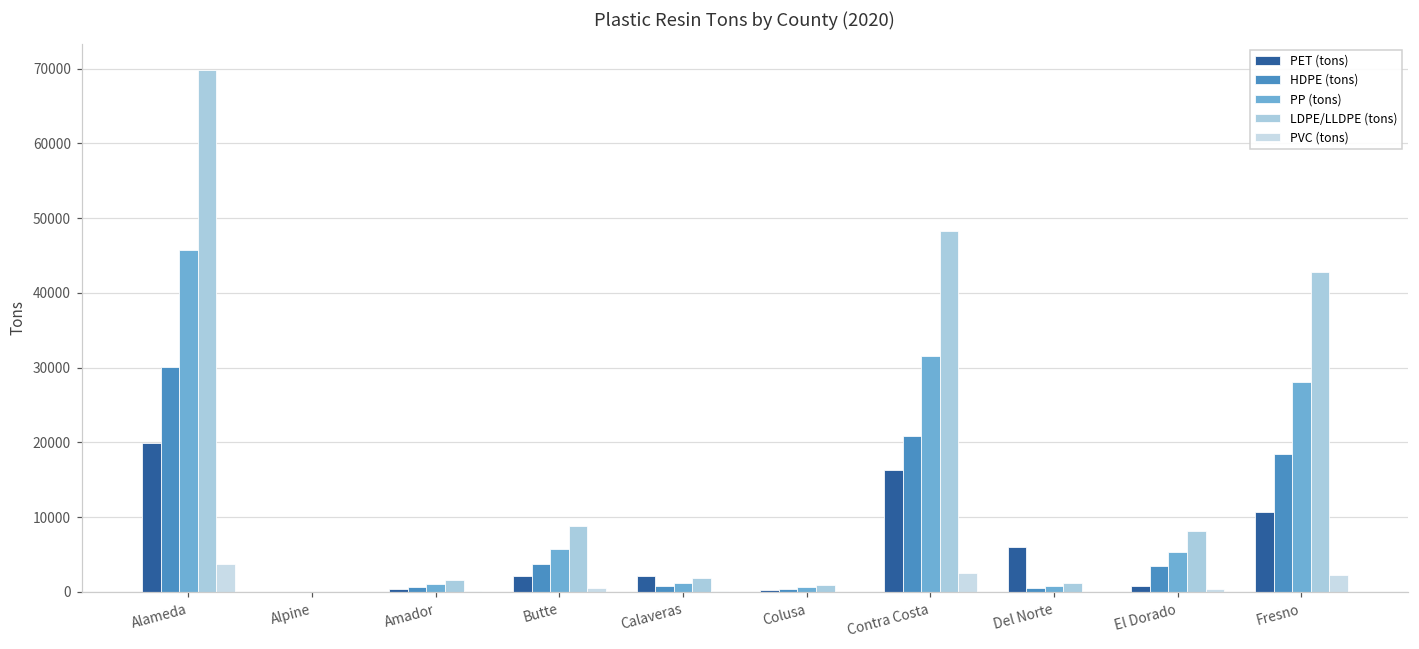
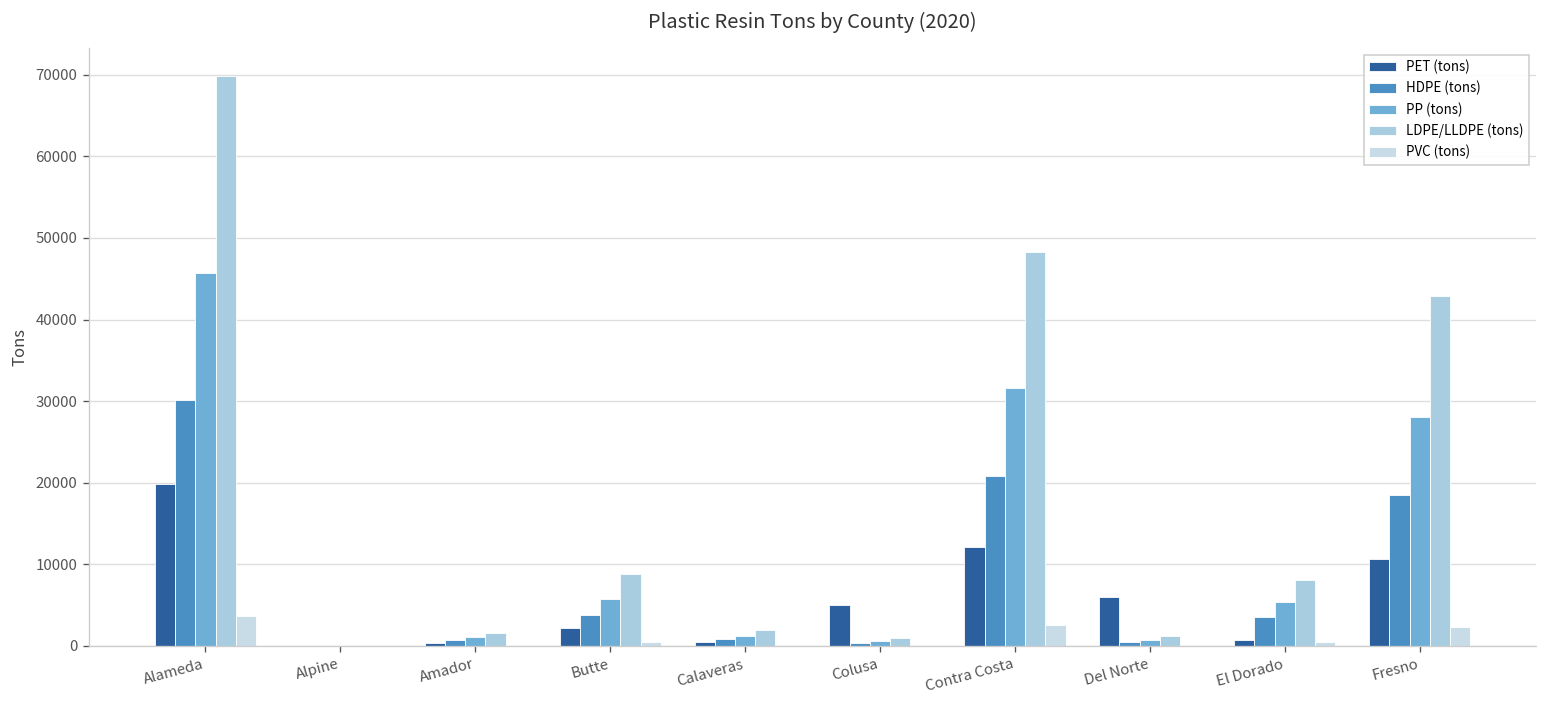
  {
    "PET (tons)": {
      "Alameda": 20000,
      "Amador": 0,
      "Butte": 2000,
-     "Calaveras": 2000,
-     "Colusa": 0,
-     "Contra Costa": 16000,
+     "Calaveras": 0,
+     "Colusa": 5000,
+     "Contra Costa": 12000,
      "Del Norte": 6000,
      "El Dorado": 1000,
      "Fresno": 11000
    }
  }
